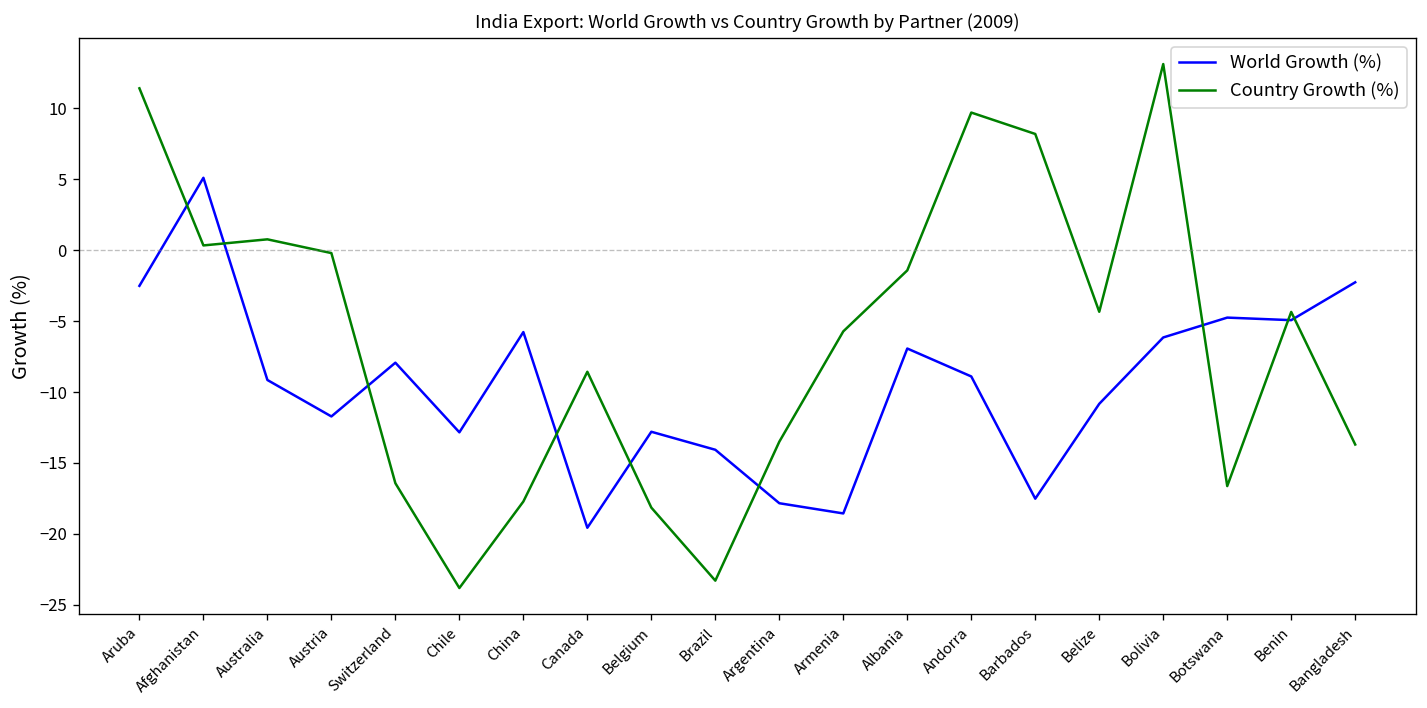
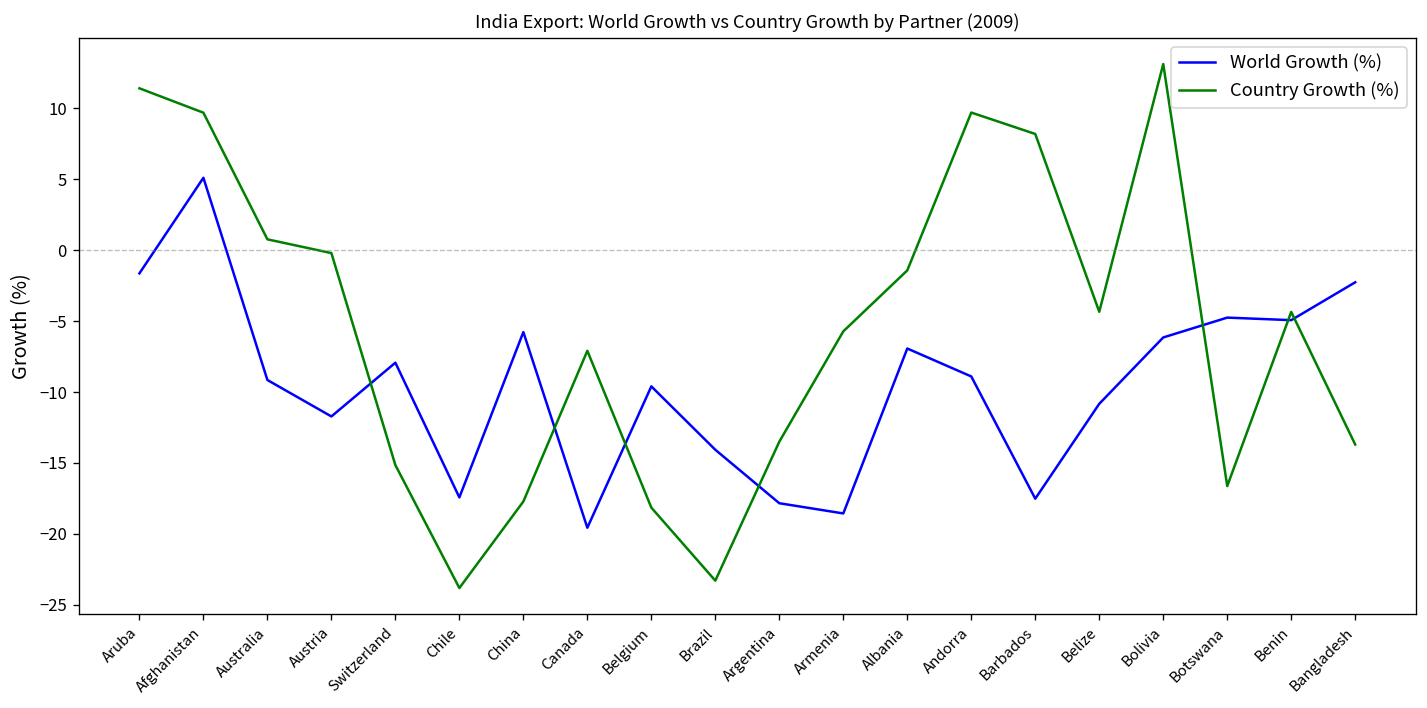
  {
    "World Growth (%)": {
-     "Aruba": -2.5,
+     "Aruba": -1.6,
      "Afghanistan": 5.1,
      "Australia": -9.2,
      "Austria": -11.7,
      "Switzerland": -7.9,
-     "Chile": -12.8,
+     "Chile": -17.4,
      "China": -5.8,
      "Canada": -19.6,
-     "Belgium": -12.8,
+     "Belgium": -9.6,
      "Brazil": -14.1,
      "Argentina": -17.8,
      "Armenia": -18.6,
      "Albania": -6.9,
      "Andorra": -8.9,
      "Barbados": -17.5,
      "Belize": -10.8,
      "Bolivia": -6.2,
      "Botswana": -4.8,
      "Benin": -4.9,
      "Bangladesh": -2.3
    },
    "Country Growth (%)": {
      "Aruba": 11.4,
-     "Afghanistan": 0.3,
+     "Afghanistan": 9.7,
      "Australia": 0.8,
      "Austria": -0.2,
-     "Switzerland": -16.4,
+     "Switzerland": -15.2,
      "Chile": -23.8,
      "China": -17.7,
-     "Canada": -8.6,
+     "Canada": -7.1,
      "Belgium": -18.2,
      "Brazil": -23.3,
      "Argentina": -13.5,
      "Armenia": -5.7,
      "Albania": -1.4,
      "Andorra": 9.7,
      "Barbados": 8.2,
      "Belize": -4.3,
      "Bolivia": 13.1,
      "Botswana": -16.6,
      "Benin": -4.4,
      "Bangladesh": -13.7
    }
  }
